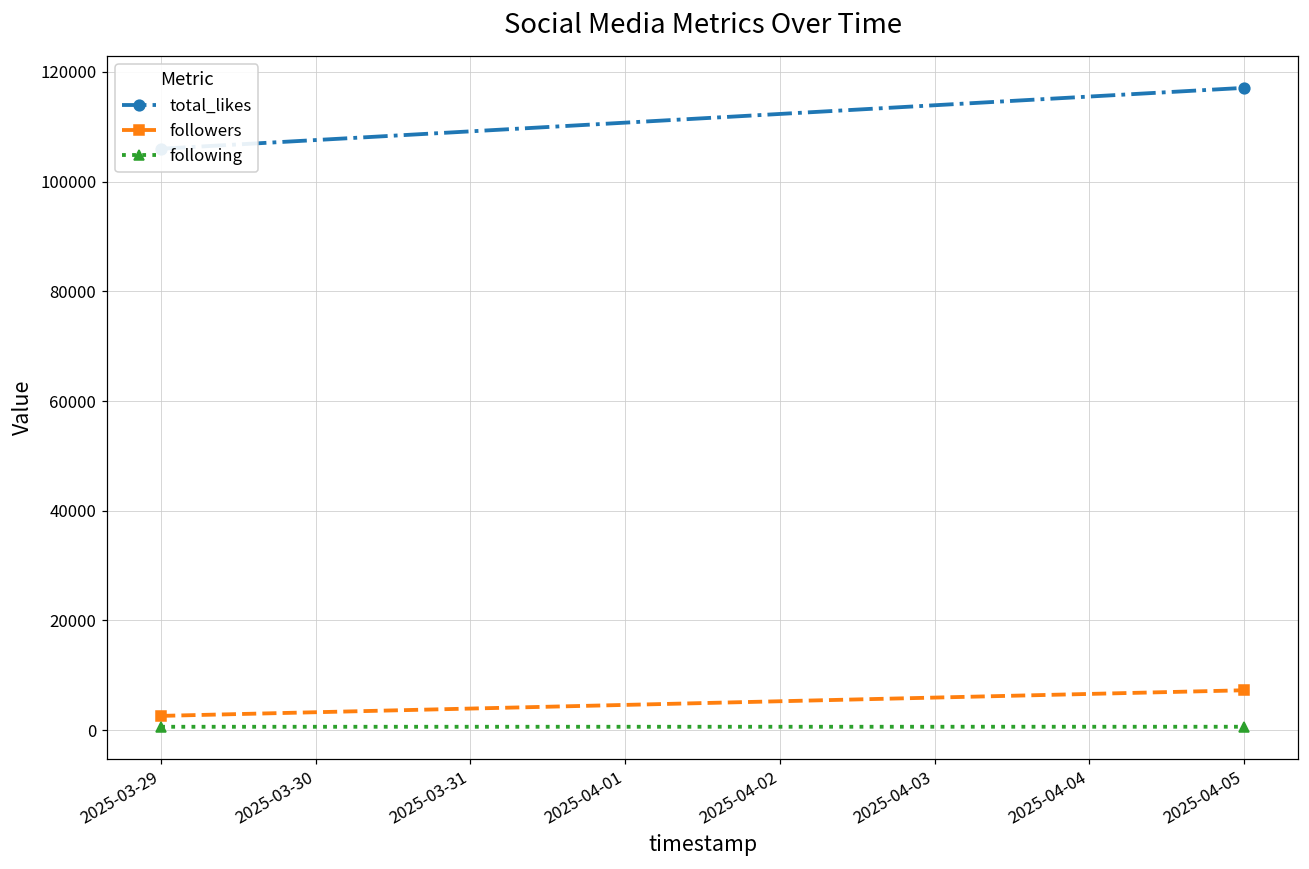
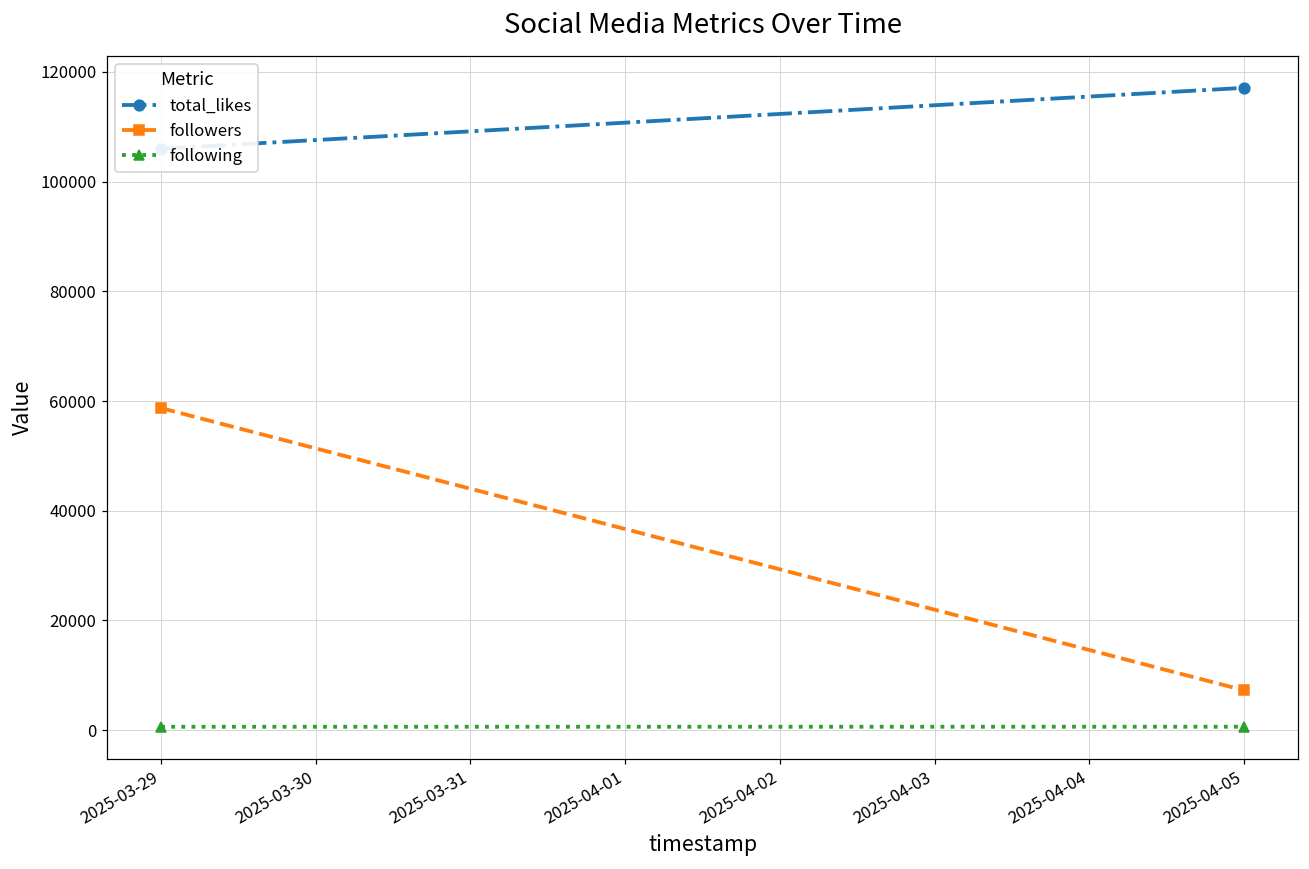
  {
    "total_likes": {
      "2025-04-05": 117000
    },
    "followers": {
-     "2025-03-29": 3000,
+     "2025-03-29": 59000,
      "2025-04-05": 7000
    },
    "following": {
      "2025-03-29": 1000,
      "2025-04-05": 1000
    }
  }
